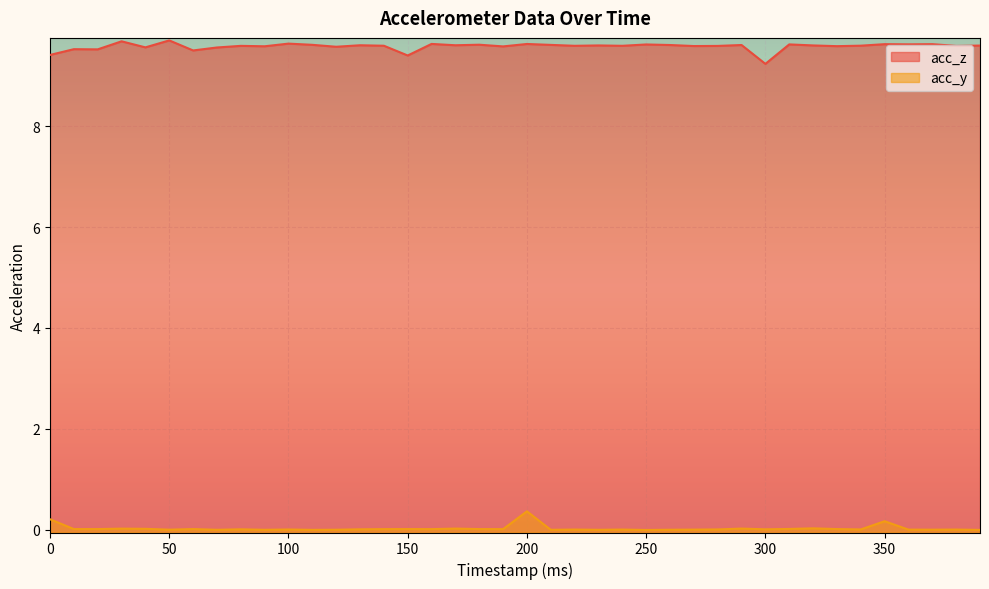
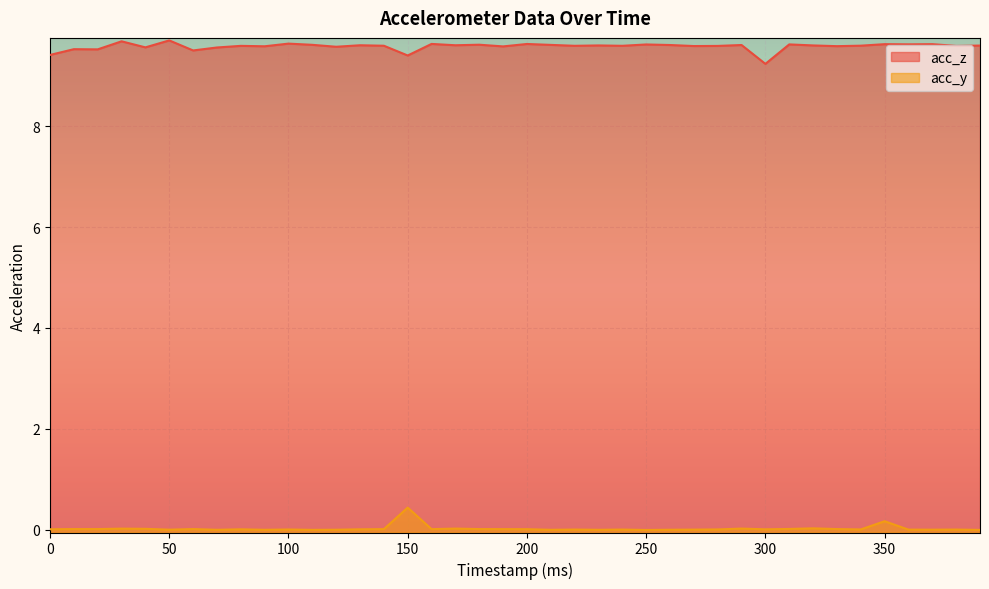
  {
    "acc_z": {
      "0": 9.4,
      "50": 9.7,
      "100": 9.6,
      "150": 9.4,
      "200": 9.6,
      "250": 9.6,
      "300": 9.2,
      "350": 9.6
    },
    "acc_y": {
-     "0": 0.2,
+     "0": 0.0,
      "50": 0.0,
      "100": 0.0,
-     "150": 0.0,
-     "200": 0.4,
+     "150": 0.4,
+     "200": 0.0,
      "250": 0.0,
      "300": 0.0,
      "350": 0.2
    }
  }
